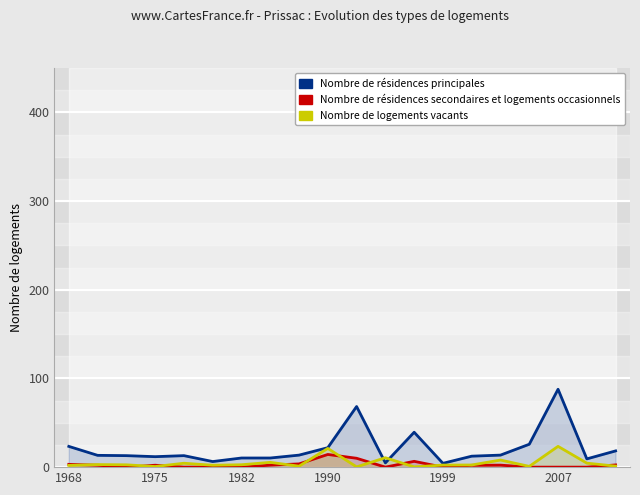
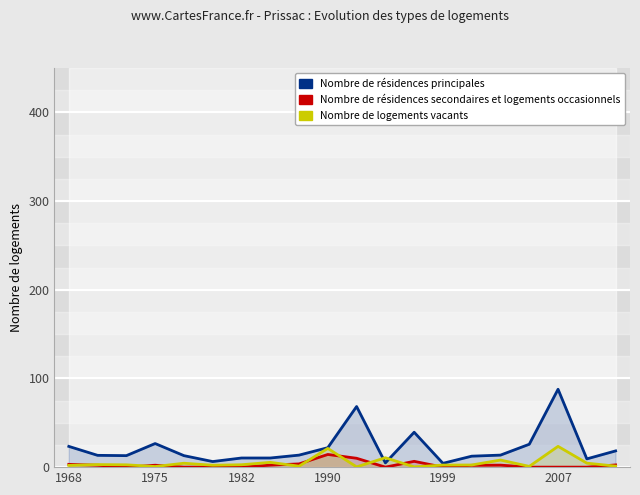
  {
    "Nombre de résidences principales": {
      "1968": 20,
-     "1975": 10,
+     "1975": 30,
      "1982": 10,
      "2007": 90
    },
    "Nombre de résidences secondaires et logements occasionnels": {
      "1990": 10,
      "2007": 0
    },
    "Nombre de logements vacants": {
      "2007": 20
    }
  }
